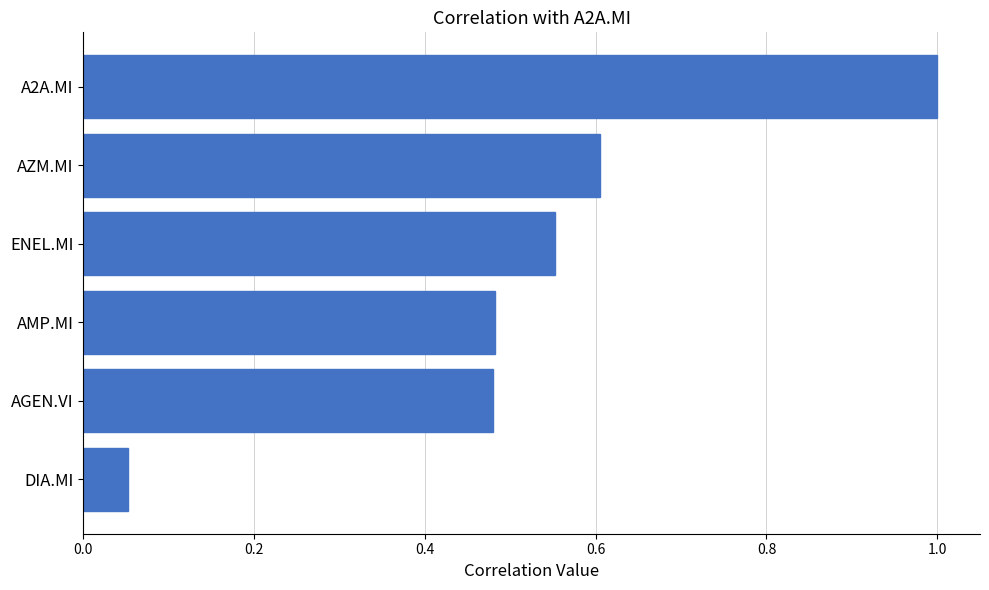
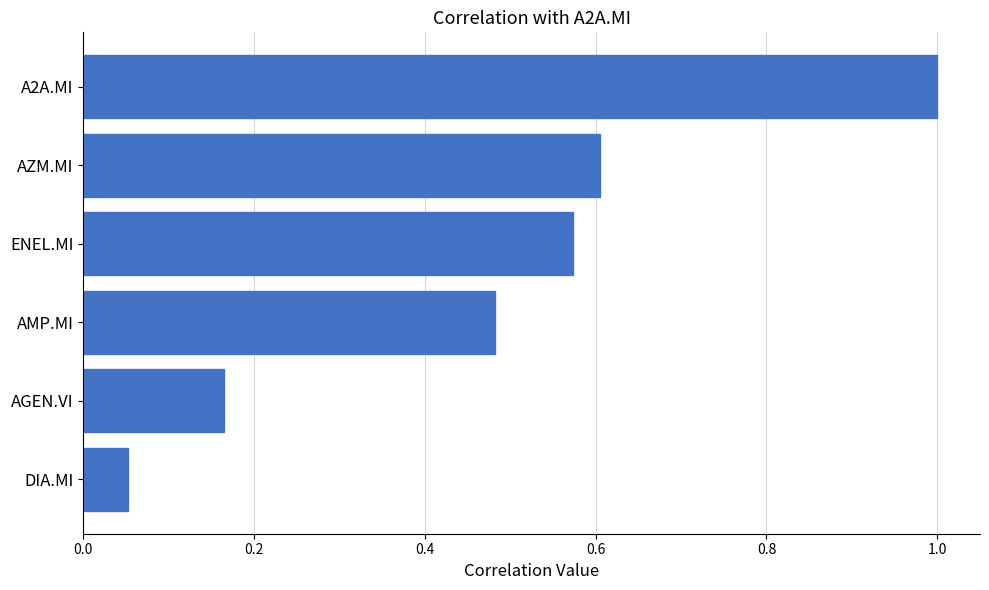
  {
    "A2A.MI": 1.00,
    "AZM.MI": 0.60,
-   "ENEL.MI": 0.55,
+   "ENEL.MI": 0.57,
    "AMP.MI": 0.48,
-   "AGEN.VI": 0.48,
+   "AGEN.VI": 0.16,
    "DIA.MI": 0.05
  }
